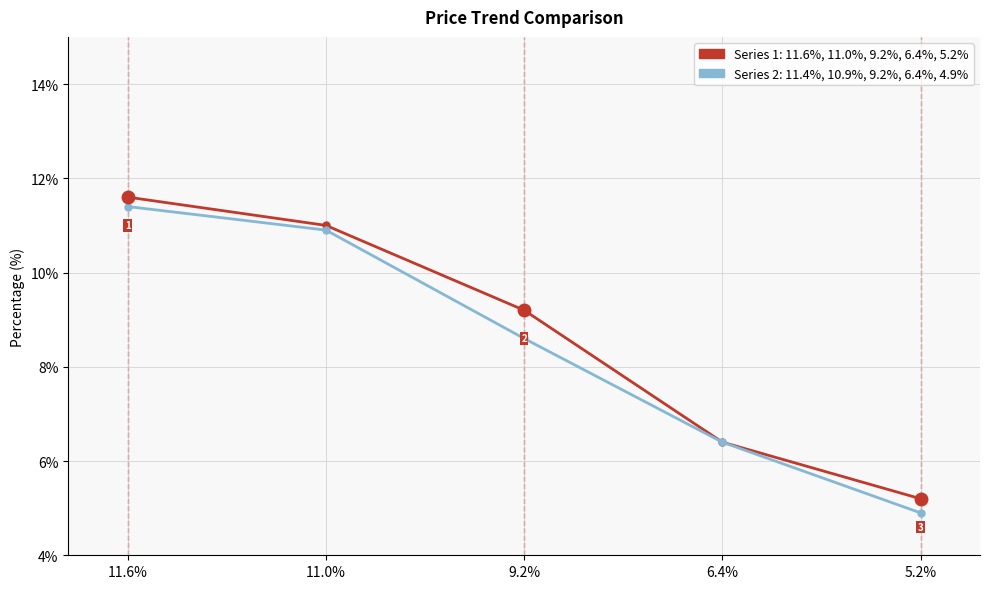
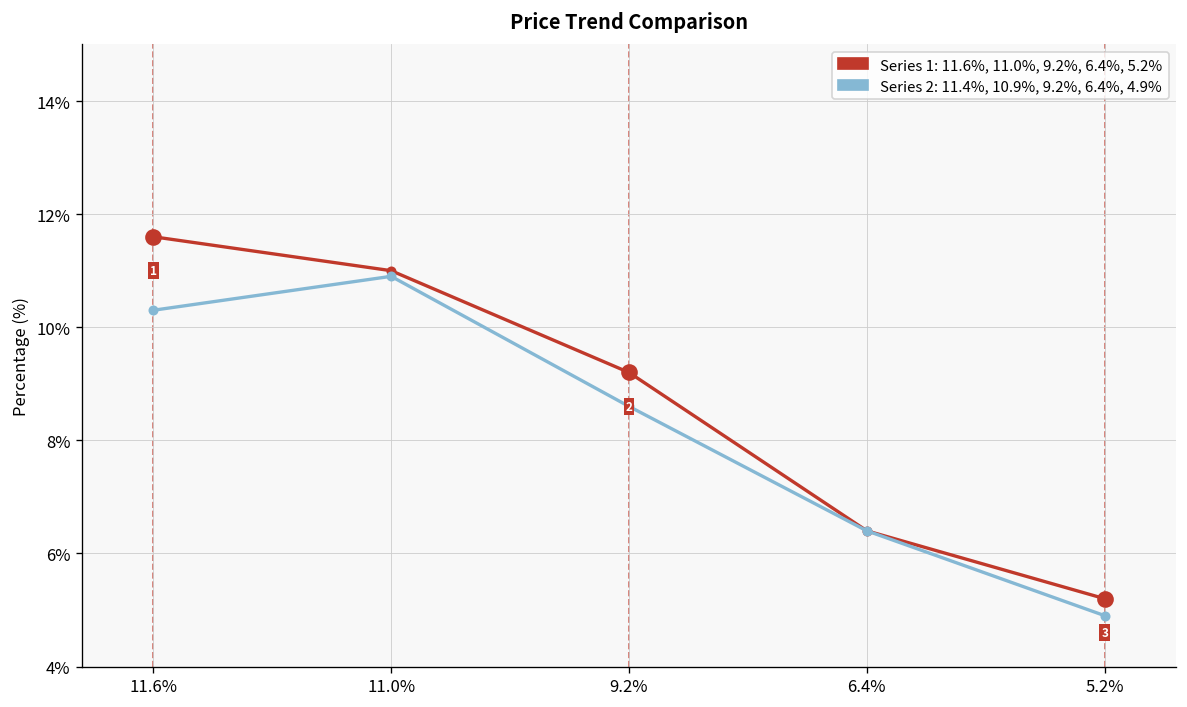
  {
    "Series 2: 11.4%, 10.9%, 9.2%, 6.4%, 4.9%": {
-     "11.6%": "11.4%",
+     "11.6%": "10.3%",
      "11.0%": "10.9%"
    }
  }
